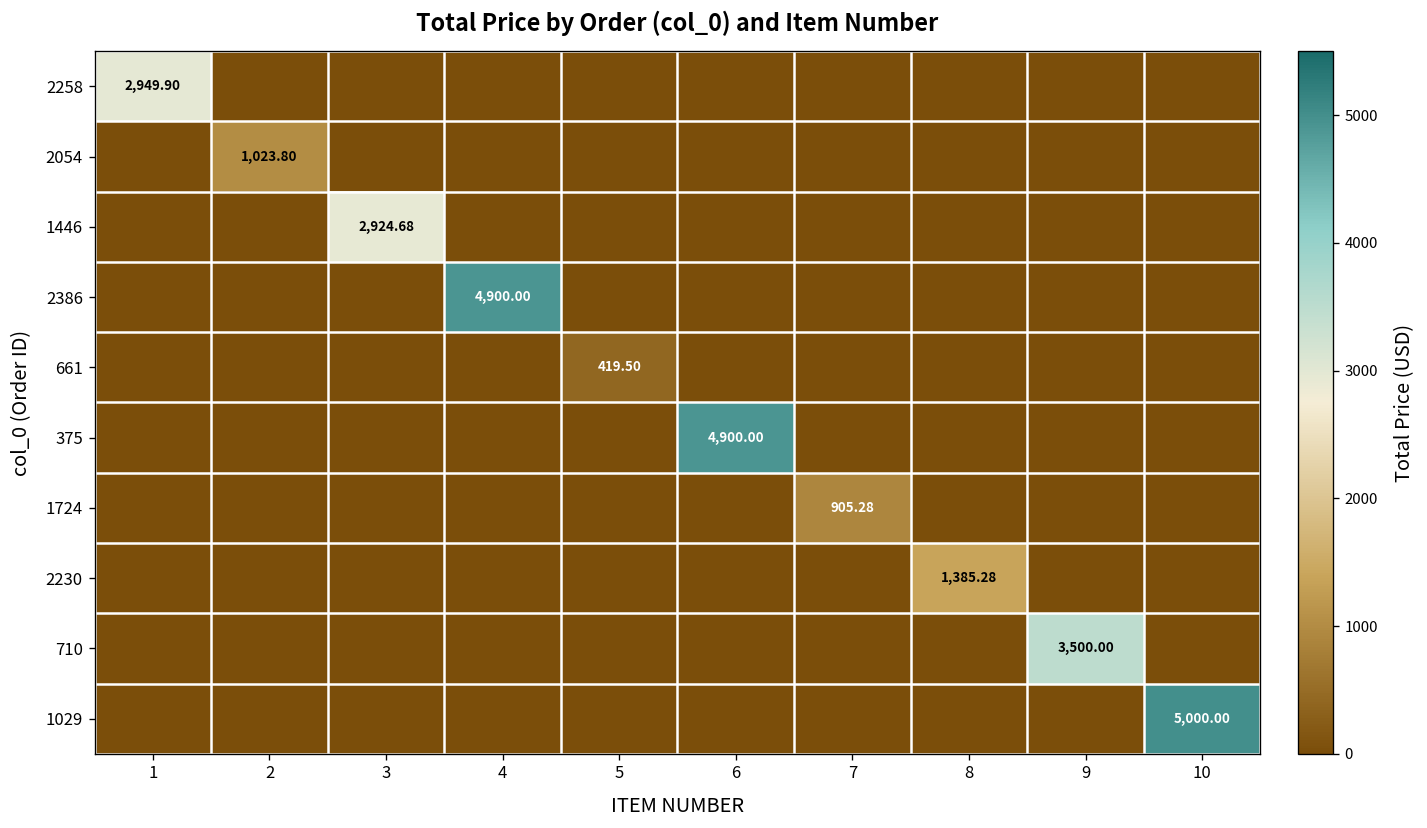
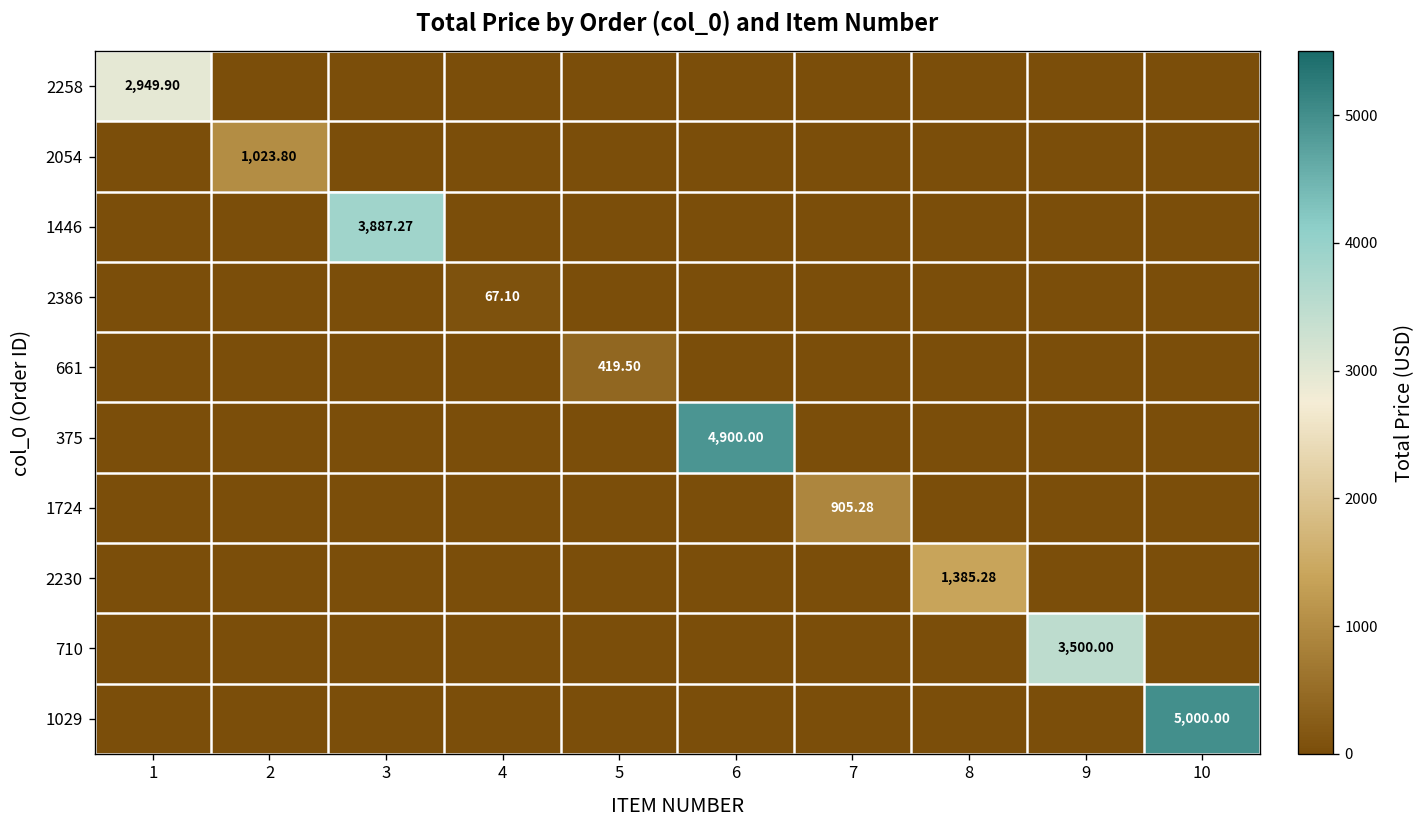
  {
    "2258": {
      "1": "2,949.90"
    },
    "2054": {
      "2": "1,023.80"
    },
    "1446": {
-     "3": "2,924.68"
+     "3": "3,887.27"
    },
    "2386": {
-     "4": "4,900.00"
+     "4": "67.10"
    },
    "661": {
      "5": "419.50"
    },
    "375": {
      "6": "4,900.00"
    },
    "1724": {
      "7": "905.28"
    },
    "2230": {
      "8": "1,385.28"
    },
    "710": {
      "9": "3,500.00"
    },
    "1029": {
      "10": "5,000.00"
    }
  }
